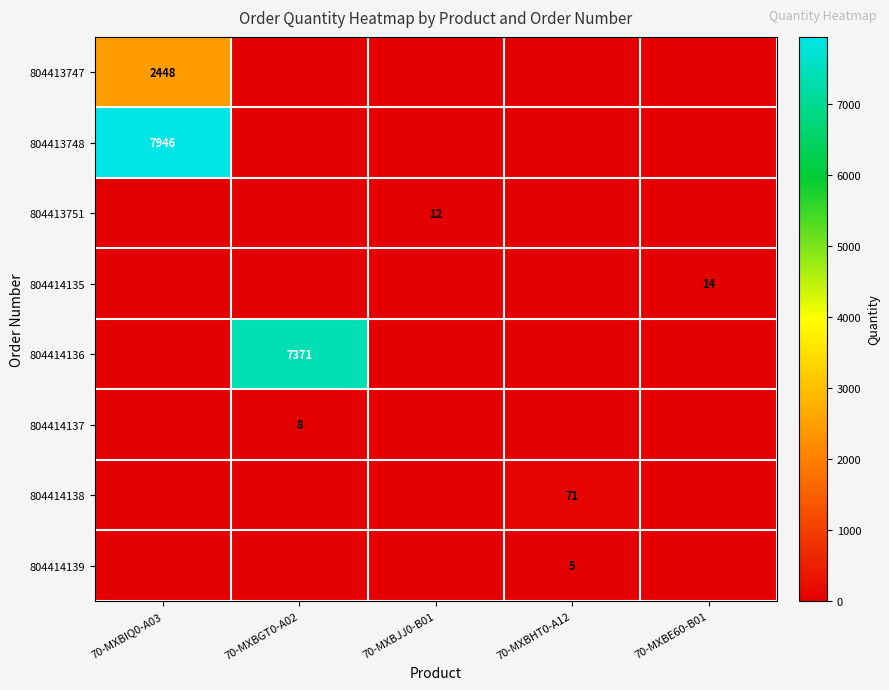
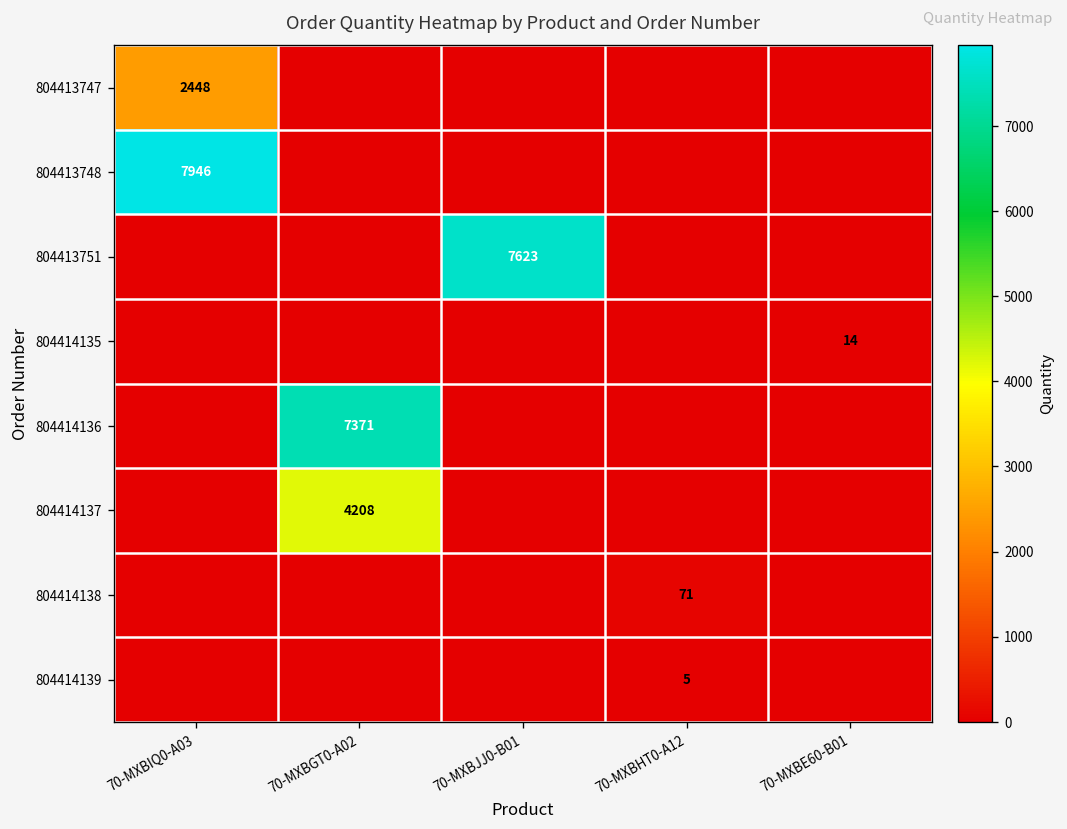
  {
    "804413747": {
      "70-MXBIQ0-A03": 2448
    },
    "804413748": {
      "70-MXBIQ0-A03": 7946
    },
    "804413751": {
-     "70-MXBJJ0-B01": 12
+     "70-MXBJJ0-B01": 7623
    },
    "804414135": {
      "70-MXBE60-B01": 14
    },
    "804414136": {
      "70-MXBGT0-A02": 7371
    },
    "804414137": {
-     "70-MXBGT0-A02": 8
+     "70-MXBGT0-A02": 4208
    },
    "804414138": {
      "70-MXBHT0-A12": 71
    },
    "804414139": {
      "70-MXBHT0-A12": 5
    }
  }
